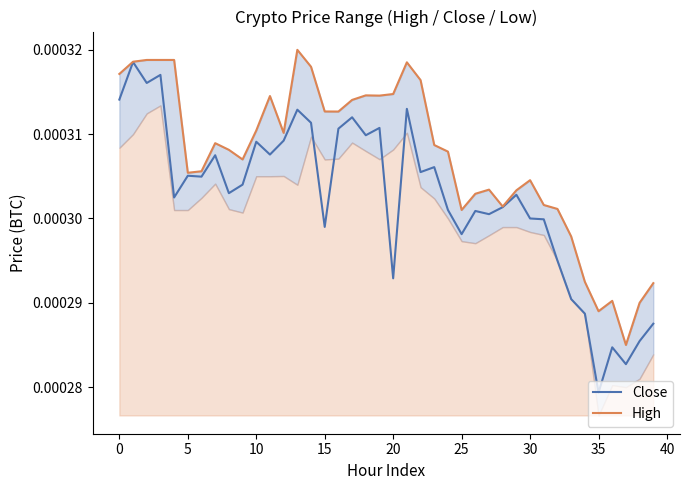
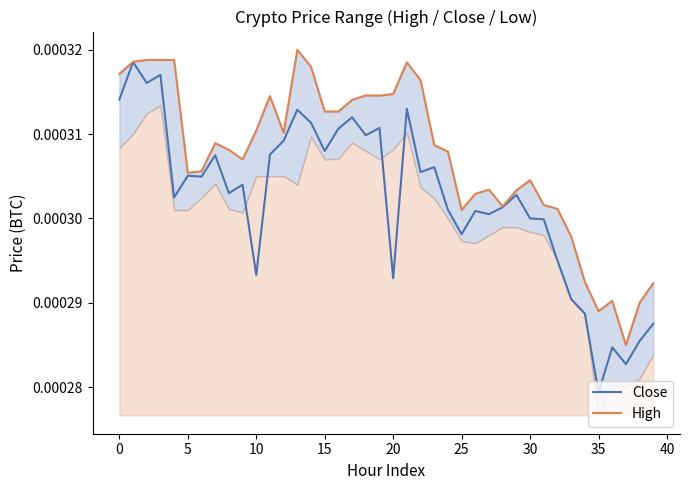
  {
    "Close": {
      "0": 0.000314,
      "5": 0.000305,
-     "10": 0.000309,
-     "15": 0.000299,
+     "10": 0.000293,
+     "15": 0.000308,
      "20": 0.000293,
      "25": 0.000298,
      "30": 0.000300
    }
  }
